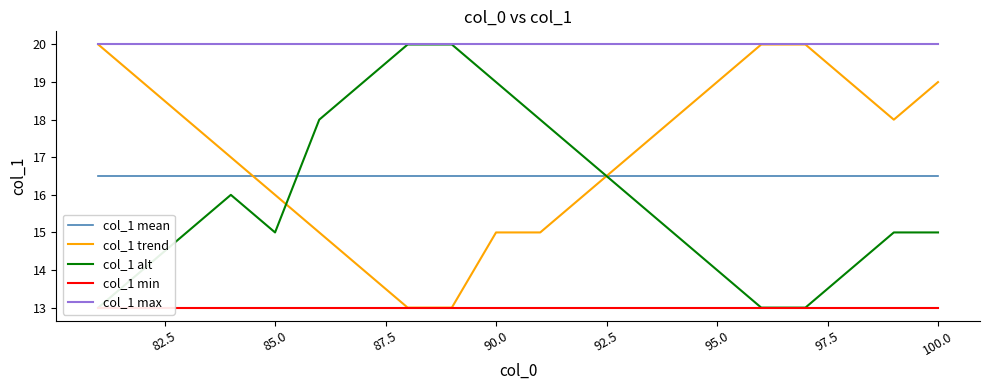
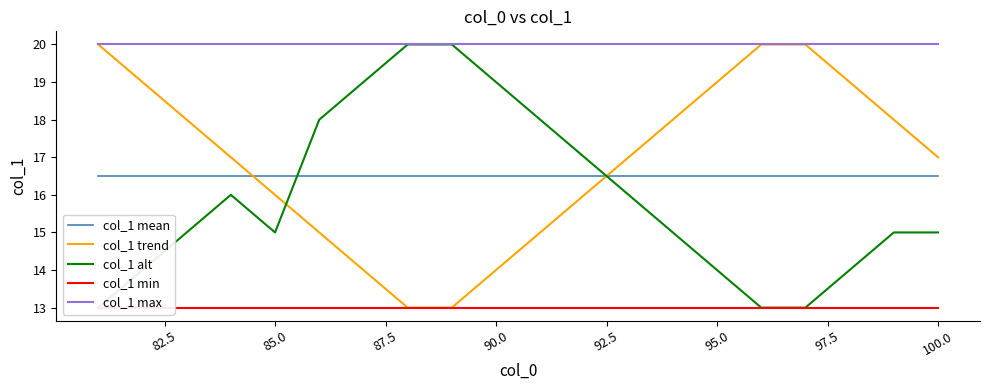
  {
    "col_1 mean": {
      "85.0": 16.5,
      "90.0": 16.5,
      "95.0": 16.5,
      "100.0": 16.5
    },
    "col_1 trend": {
      "85.0": 16,
-     "90.0": 15,
+     "90.0": 14,
      "95.0": 19,
-     "100.0": 19
+     "100.0": 17
    },
    "col_1 alt": {
      "85.0": 15,
      "90.0": 19,
      "95.0": 14,
      "100.0": 15
    },
    "col_1 min": {
      "85.0": 13,
      "90.0": 13,
      "95.0": 13,
      "100.0": 13
    },
    "col_1 max": {
      "85.0": 20,
      "90.0": 20,
      "95.0": 20,
      "100.0": 20
    }
  }
